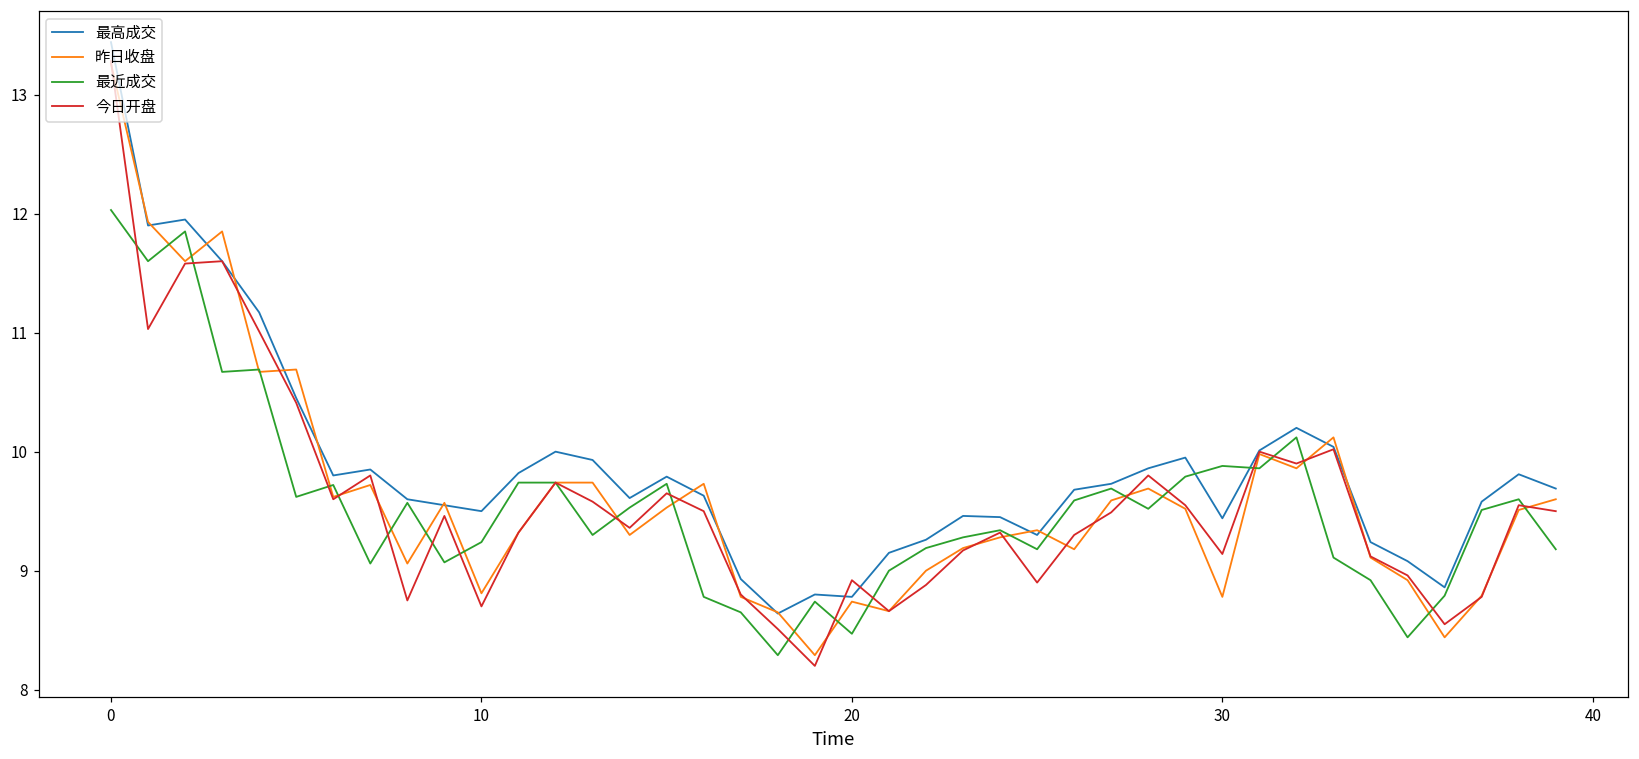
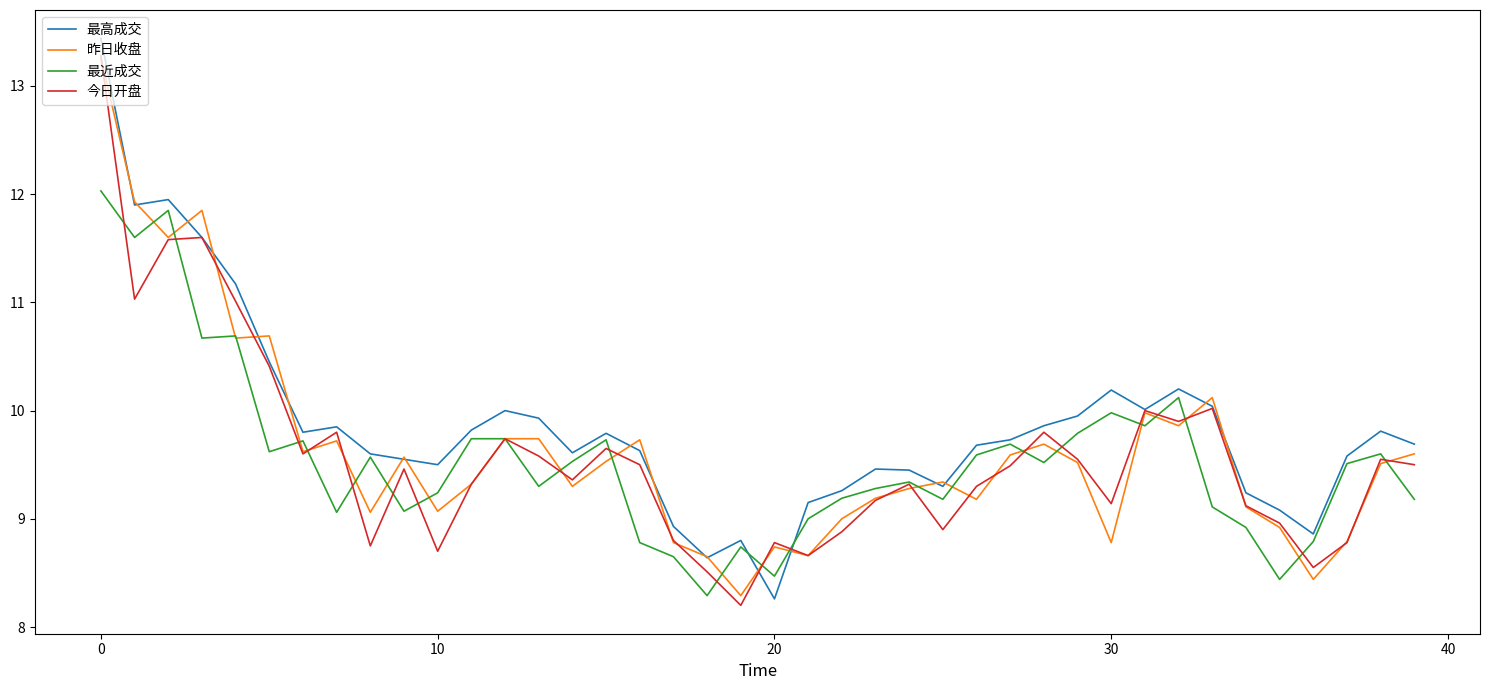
  {
    "最高成交": {
      "10": 9.50,
-     "20": 8.78,
-     "30": 9.44
+     "20": 8.26,
+     "30": 10.19
    },
    "昨日收盘": {
-     "10": 8.81,
+     "10": 9.07,
      "20": 8.74,
      "30": 8.78
    },
    "最近成交": {
      "0": 12.03,
      "10": 9.24,
      "20": 8.47,
-     "30": 9.88
+     "30": 9.98
    },
    "今日开盘": {
      "10": 8.70,
-     "20": 8.92,
+     "20": 8.78,
      "30": 9.14
    }
  }
